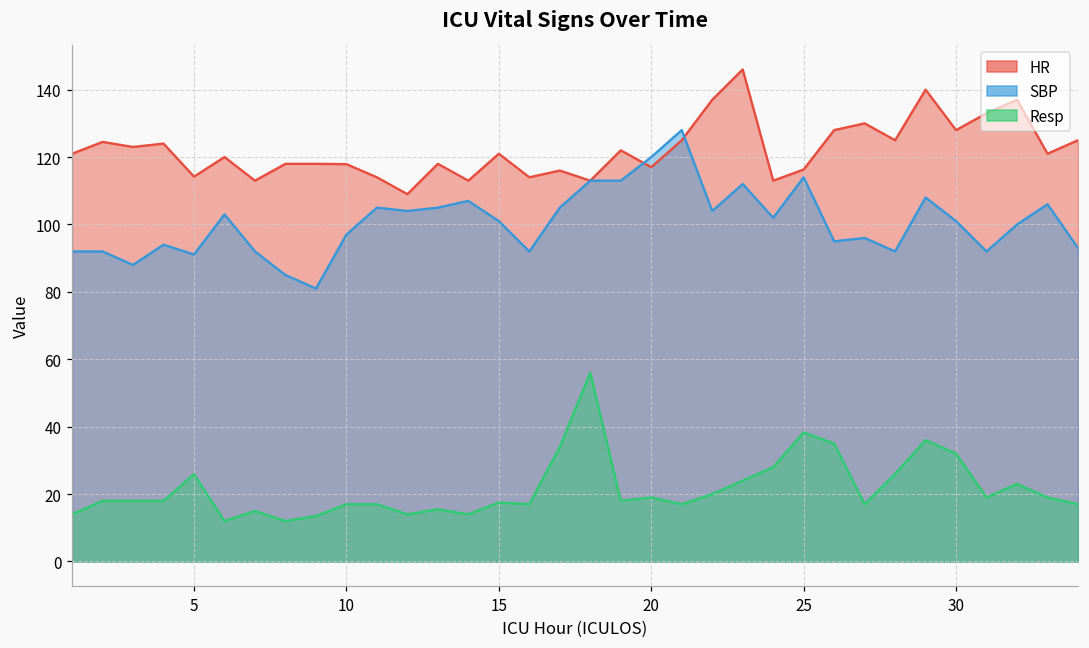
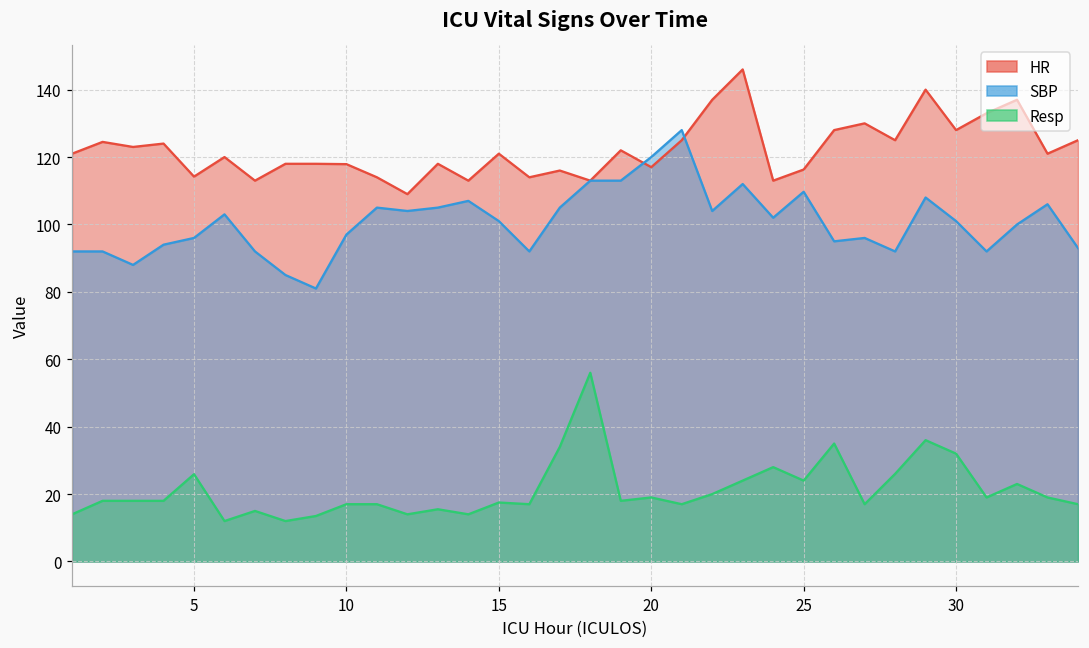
  {
    "HR": {
      "5": 114,
      "10": 118,
      "15": 121,
      "20": 117,
      "25": 116,
      "30": 128
    },
    "SBP": {
-     "5": 91,
+     "5": 96,
      "10": 97,
      "15": 101,
      "20": 120,
-     "25": 114,
+     "25": 110,
      "30": 101
    },
    "Resp": {
      "5": 26,
      "10": 17,
      "15": 18,
      "20": 19,
-     "25": 38,
+     "25": 24,
      "30": 32
    }
  }
